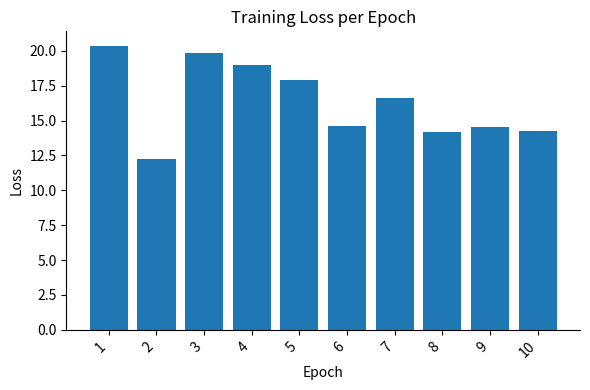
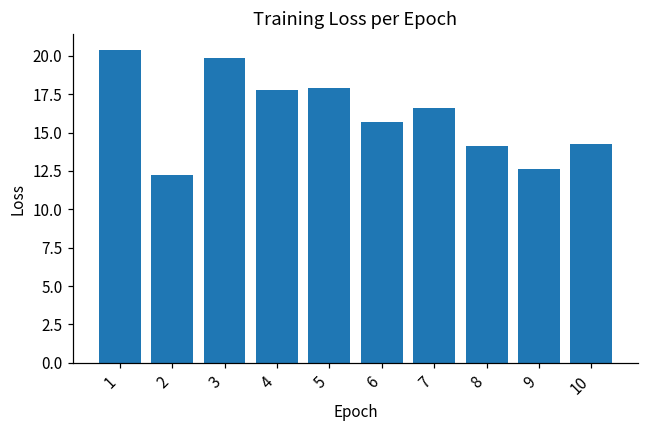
  {
    "1": 20.4,
    "2": 12.2,
    "3": 19.9,
-   "4": 19.0,
+   "4": 17.8,
    "5": 17.9,
-   "6": 14.6,
+   "6": 15.7,
    "7": 16.6,
    "8": 14.2,
-   "9": 14.6,
+   "9": 12.6,
    "10": 14.2
  }
